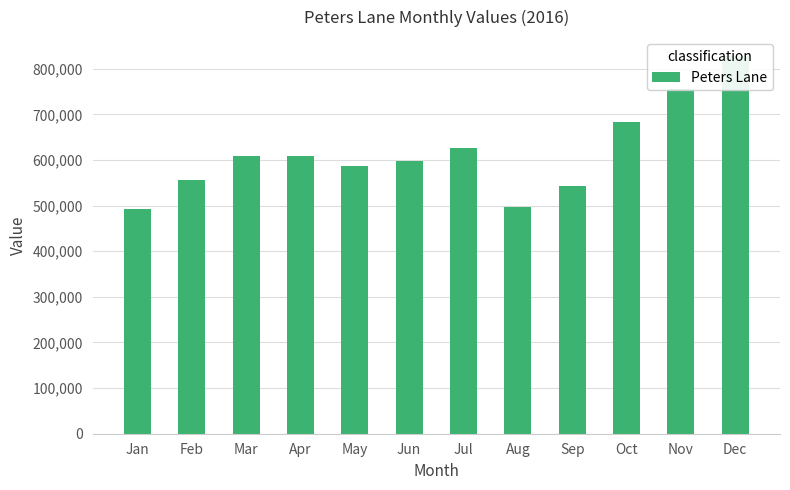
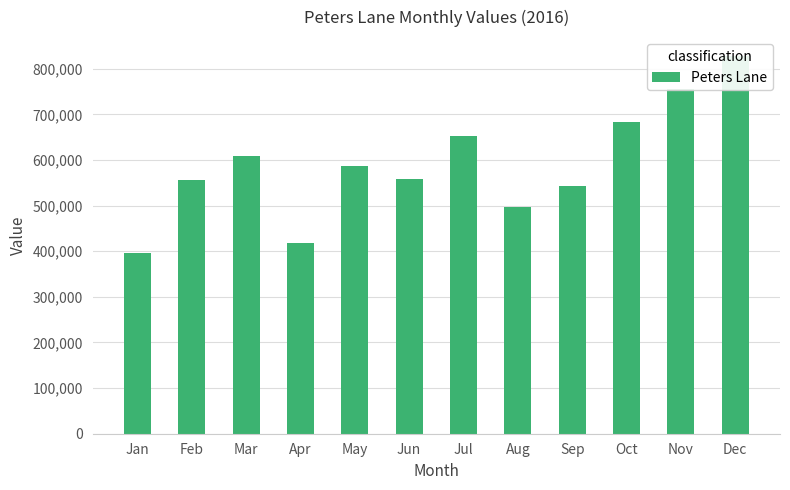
  {
-   "Jan": "490,000",
+   "Jan": "400,000",
    "Feb": "560,000",
    "Mar": "610,000",
-   "Apr": "610,000",
+   "Apr": "420,000",
    "May": "590,000",
-   "Jun": "600,000",
-   "Jul": "630,000",
+   "Jun": "560,000",
+   "Jul": "650,000",
    "Aug": "500,000",
    "Sep": "540,000",
    "Oct": "680,000"
  }
